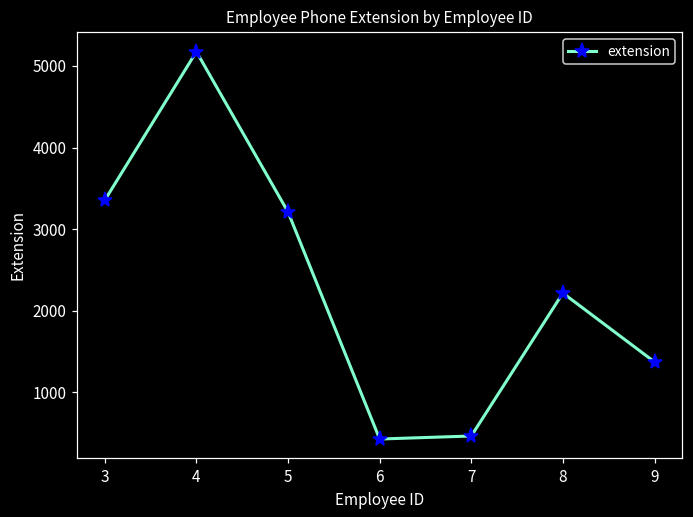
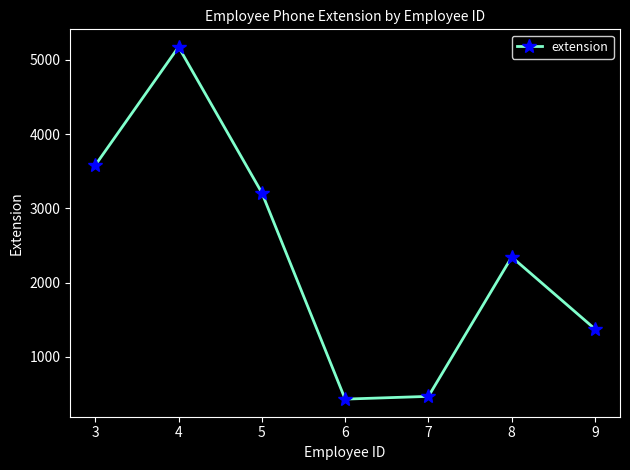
  {
-   "3": 3400,
+   "3": 3600,
    "4": 5200,
    "5": 3200,
    "6": 400,
    "7": 500,
-   "8": 2200,
+   "8": 2300,
    "9": 1400
  }
